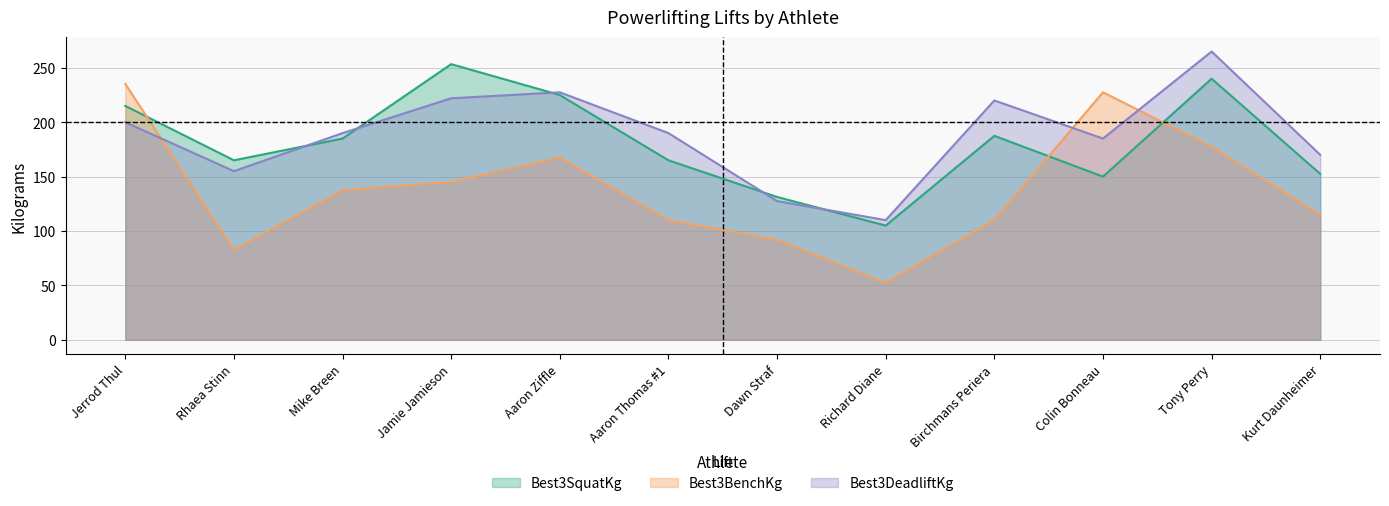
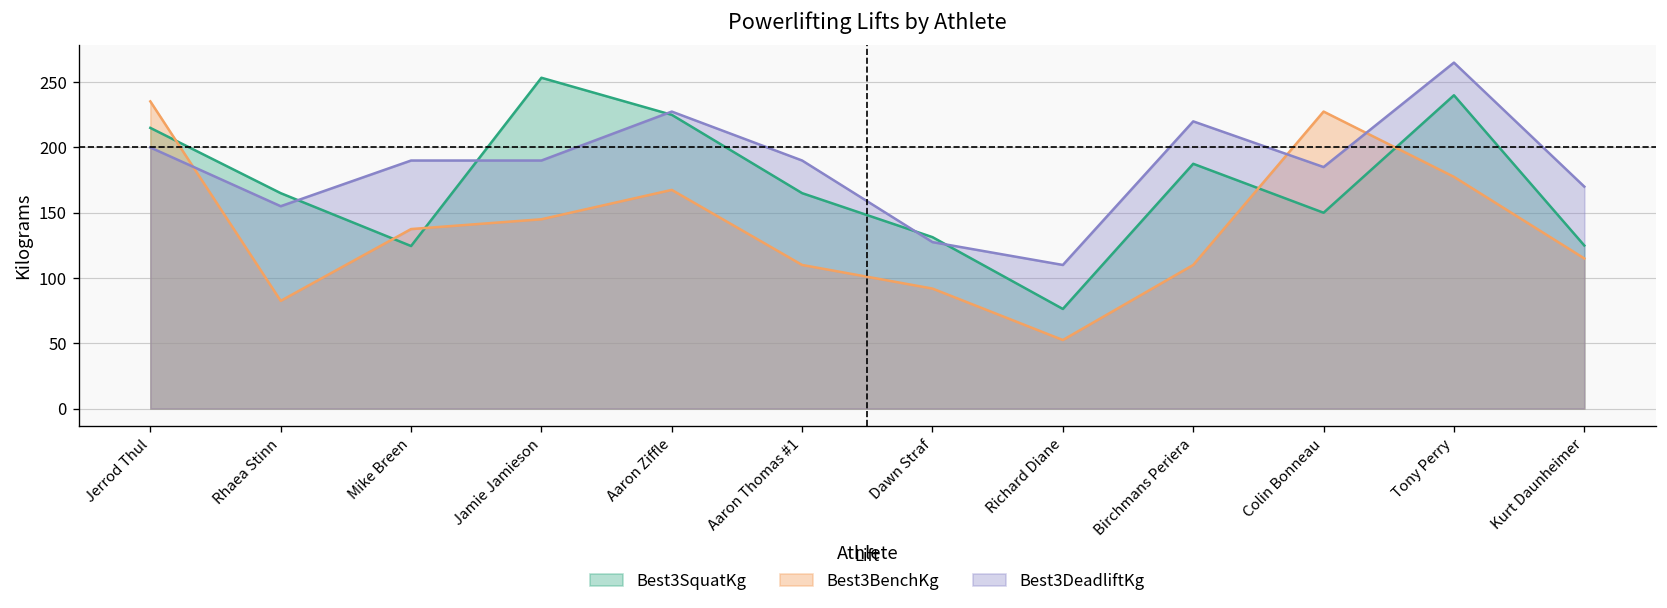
  {
    "Best3SquatKg": {
      "Jerrod Thul": 215,
      "Rhaea Stinn": 165,
-     "Mike Breen": 185,
+     "Mike Breen": 125,
      "Jamie Jamieson": 253,
      "Aaron Ziffle": 225,
      "Aaron Thomas #1": 165,
      "Dawn Straf": 131,
-     "Richard Diane": 105,
+     "Richard Diane": 76,
      "Birchmans Periera": 188,
      "Colin Bonneau": 150,
      "Tony Perry": 240,
-     "Kurt Daunheimer": 153
+     "Kurt Daunheimer": 125
    },
    "Best3BenchKg": {
      "Jerrod Thul": 235,
      "Rhaea Stinn": 83,
      "Mike Breen": 138,
      "Jamie Jamieson": 145,
      "Aaron Ziffle": 168,
      "Aaron Thomas #1": 110,
      "Dawn Straf": 92,
      "Richard Diane": 53,
      "Birchmans Periera": 110,
      "Colin Bonneau": 228,
      "Tony Perry": 178,
      "Kurt Daunheimer": 115
    },
    "Best3DeadliftKg": {
      "Jerrod Thul": 200,
      "Rhaea Stinn": 155,
      "Mike Breen": 190,
-     "Jamie Jamieson": 222,
+     "Jamie Jamieson": 190,
      "Aaron Ziffle": 228,
      "Aaron Thomas #1": 190,
      "Dawn Straf": 128,
      "Richard Diane": 110,
      "Birchmans Periera": 220,
      "Colin Bonneau": 185,
      "Tony Perry": 265,
      "Kurt Daunheimer": 170
    }
  }
